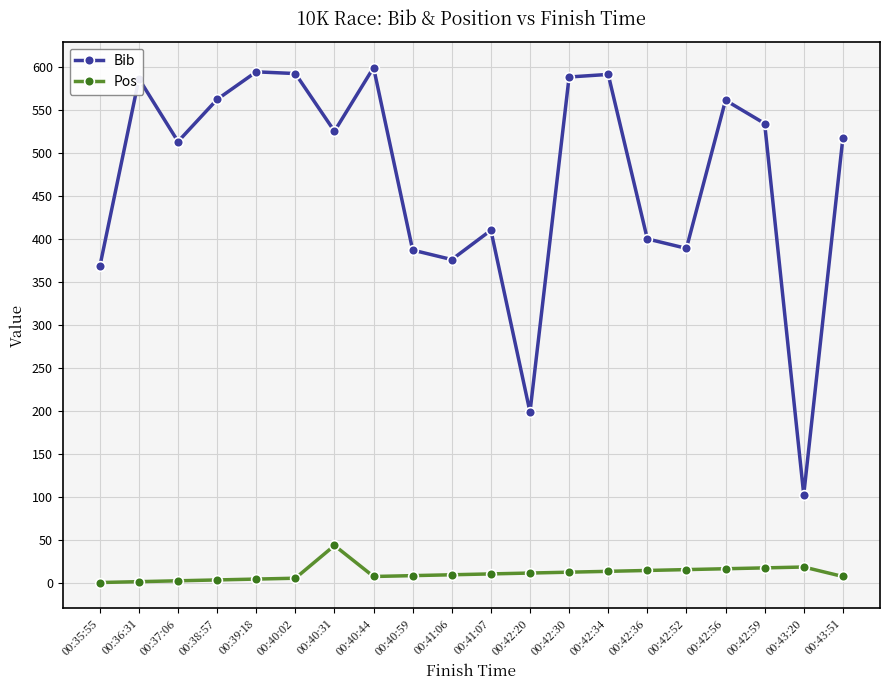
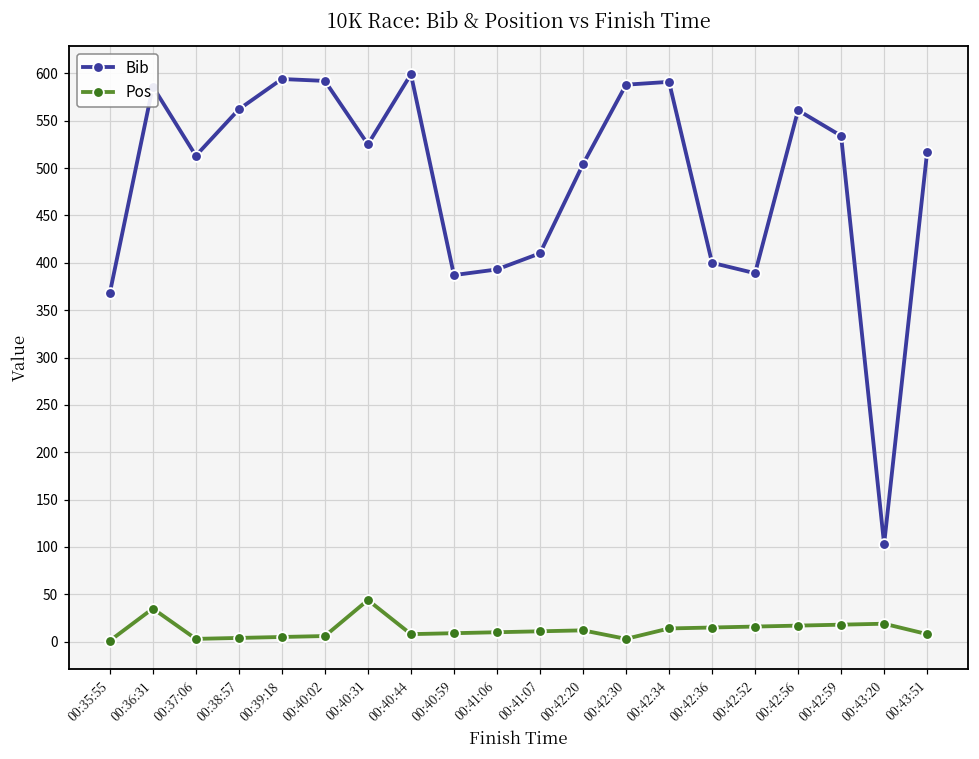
  {
    "Bib": {
      "00:35:55": 370,
      "00:37:06": 510,
      "00:38:57": 560,
      "00:39:18": 590,
      "00:40:02": 590,
      "00:40:31": 530,
      "00:40:44": 600,
      "00:40:59": 390,
-     "00:41:06": 380,
+     "00:41:06": 390,
      "00:41:07": 410,
-     "00:42:20": 200,
+     "00:42:20": 500,
      "00:42:30": 590,
      "00:42:34": 590,
      "00:42:36": 400,
      "00:42:52": 390,
      "00:42:56": 560,
      "00:42:59": 530,
      "00:43:20": 100,
      "00:43:51": 520
    },
    "Pos": {
      "00:35:55": 0,
-     "00:36:31": 0,
+     "00:36:31": 40,
      "00:37:06": 0,
      "00:38:57": 0,
      "00:39:18": 10,
      "00:40:02": 10,
      "00:40:31": 40,
      "00:40:44": 10,
      "00:40:59": 10,
      "00:41:06": 10,
      "00:41:07": 10,
      "00:42:20": 10,
-     "00:42:30": 10,
+     "00:42:30": 0,
      "00:42:34": 10,
      "00:42:36": 20,
      "00:42:52": 20,
      "00:42:56": 20,
      "00:42:59": 20,
      "00:43:20": 20,
      "00:43:51": 10
    }
  }
